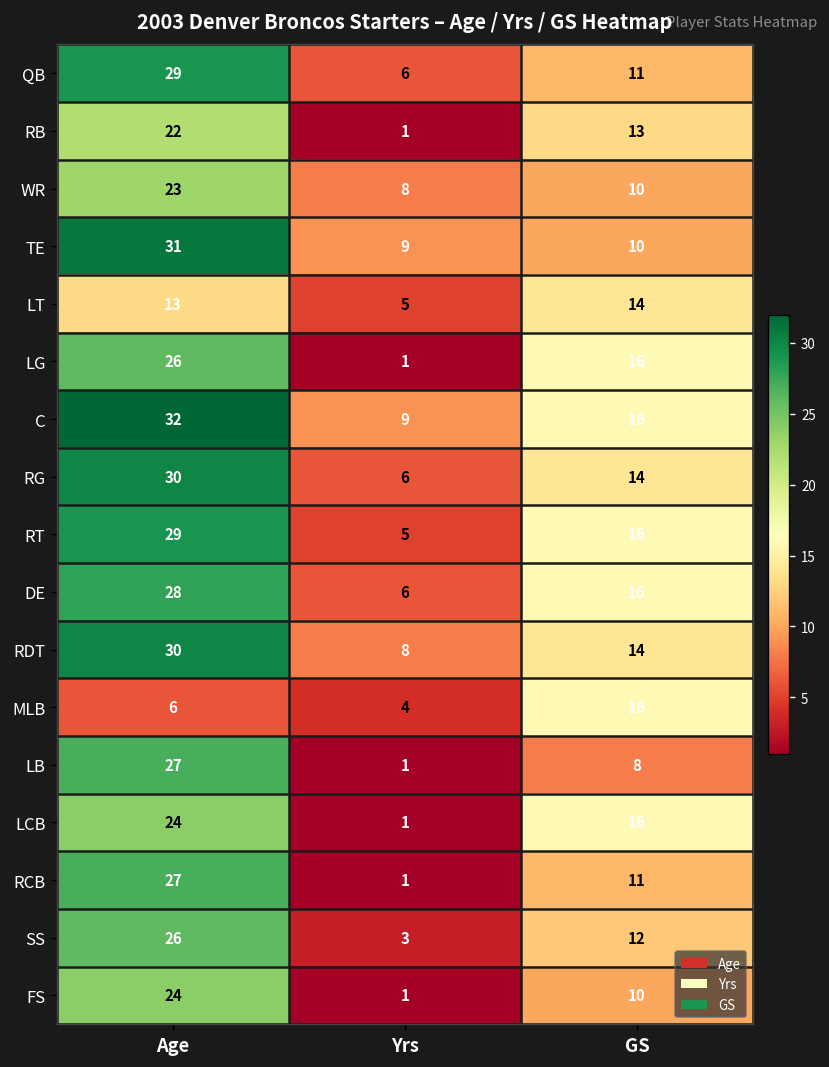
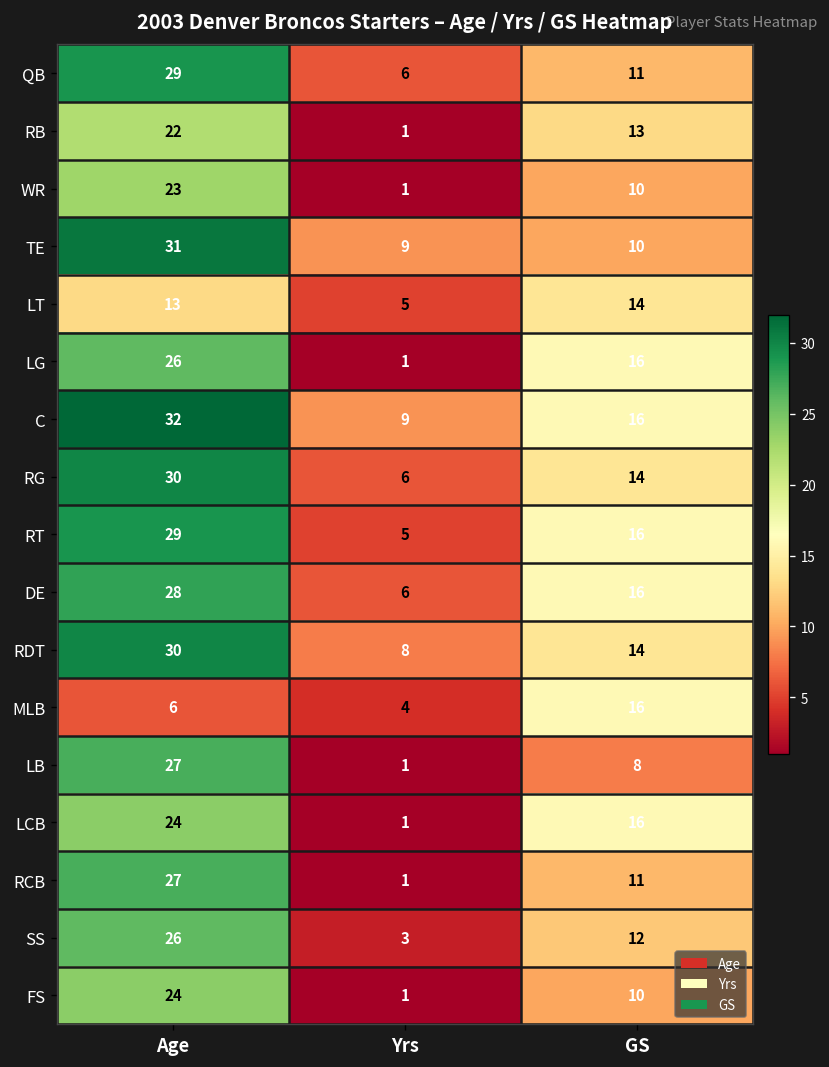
  {
    "QB": {
      "Age": 29,
      "Yrs": 6,
      "GS": 11
    },
    "RB": {
      "Age": 22,
      "Yrs": 1,
      "GS": 13
    },
    "WR": {
      "Age": 23,
-     "Yrs": 8,
+     "Yrs": 1,
      "GS": 10
    },
    "TE": {
      "Age": 31,
      "Yrs": 9,
      "GS": 10
    },
    "LT": {
      "Age": 13,
      "Yrs": 5,
      "GS": 14
    },
    "LG": {
      "Age": 26,
      "Yrs": 1,
      "GS": 16
    },
    "C": {
      "Age": 32,
      "Yrs": 9,
      "GS": 16
    },
    "RG": {
      "Age": 30,
      "Yrs": 6,
      "GS": 14
    },
    "RT": {
      "Age": 29,
      "Yrs": 5,
      "GS": 16
    },
    "DE": {
      "Age": 28,
      "Yrs": 6,
      "GS": 16
    },
    "RDT": {
      "Age": 30,
      "Yrs": 8,
      "GS": 14
    },
    "MLB": {
      "Age": 6,
      "Yrs": 4,
      "GS": 16
    },
    "LB": {
      "Age": 27,
      "Yrs": 1,
      "GS": 8
    },
    "LCB": {
      "Age": 24,
      "Yrs": 1,
      "GS": 16
    },
    "RCB": {
      "Age": 27,
      "Yrs": 1,
      "GS": 11
    },
    "SS": {
      "Age": 26,
      "Yrs": 3,
      "GS": 12
    },
    "FS": {
      "Age": 24,
      "Yrs": 1,
      "GS": 10
    }
  }
